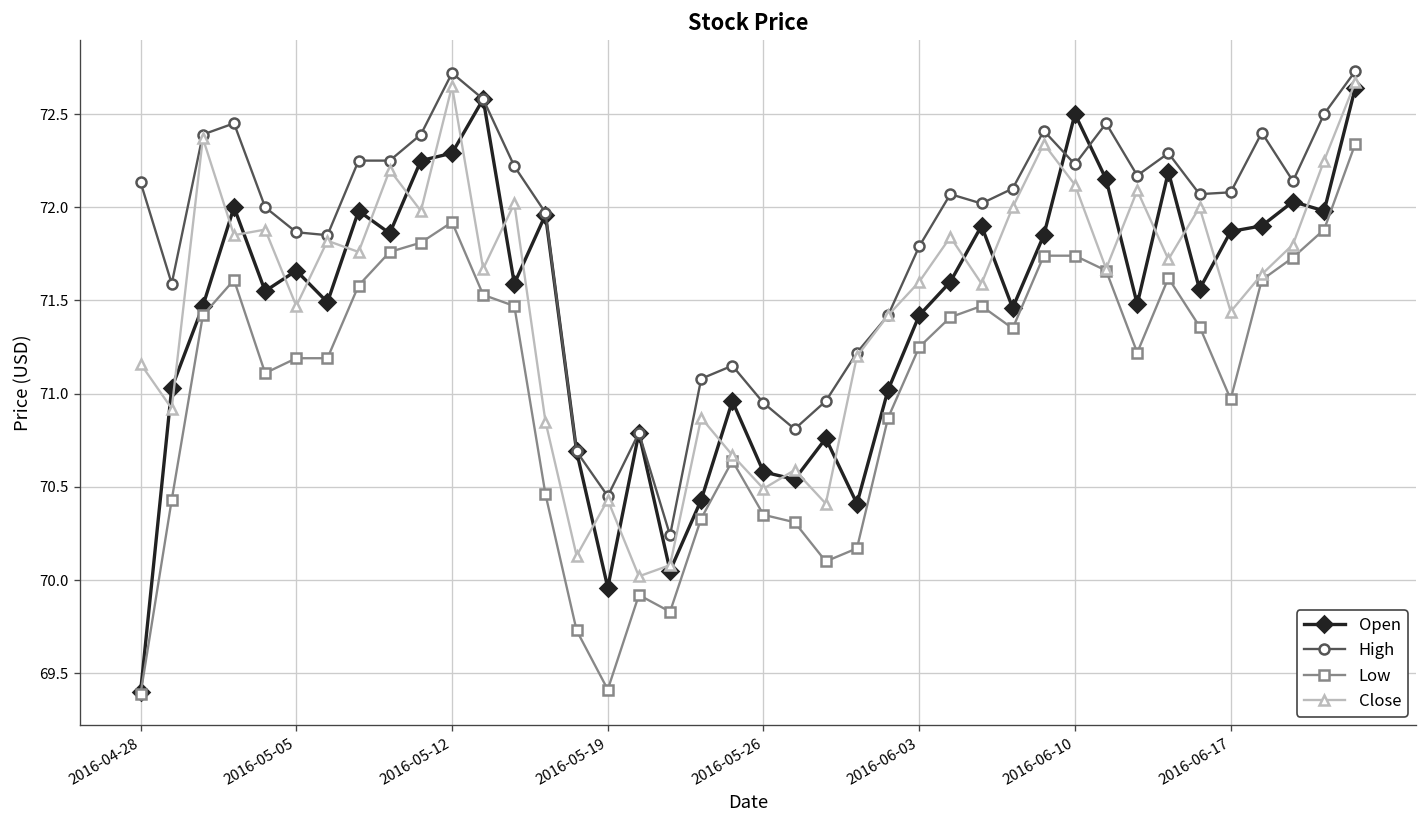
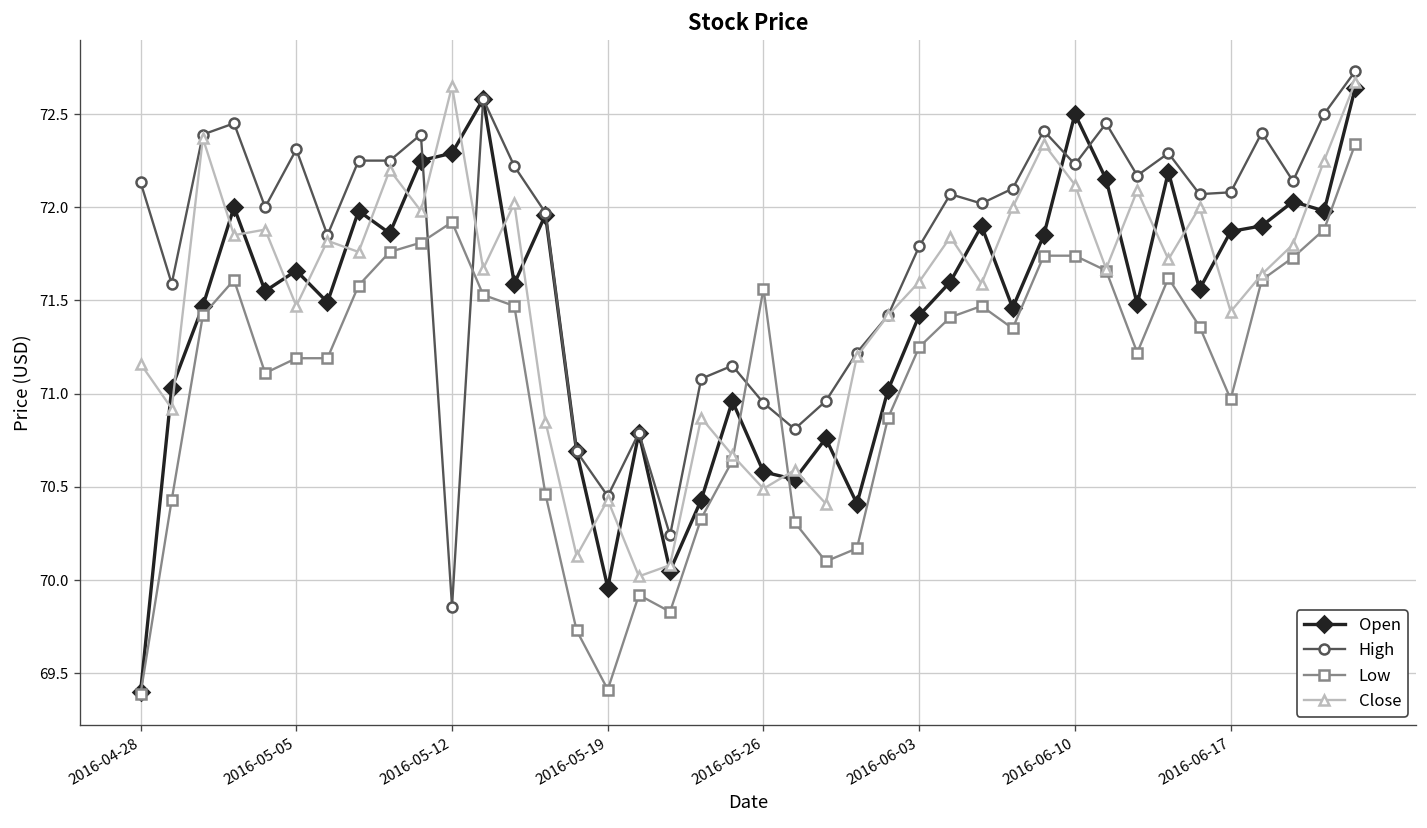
  {
    "Open": {
      "2016-05-05": 71.66,
      "2016-05-12": 72.29,
      "2016-05-19": 69.96,
      "2016-05-26": 70.58,
      "2016-06-03": 71.42,
      "2016-06-10": 72.50,
      "2016-06-17": 71.87
    },
    "High": {
      "2016-04-28": 72.13,
-     "2016-05-05": 71.87,
-     "2016-05-12": 72.72,
+     "2016-05-05": 72.31,
+     "2016-05-12": 69.86,
      "2016-05-19": 70.45,
      "2016-05-26": 70.95,
      "2016-06-03": 71.79,
      "2016-06-10": 72.23,
      "2016-06-17": 72.08
    },
    "Low": {
      "2016-05-05": 71.19,
      "2016-05-12": 71.92,
      "2016-05-19": 69.41,
-     "2016-05-26": 70.35,
+     "2016-05-26": 71.56,
      "2016-06-03": 71.25,
      "2016-06-10": 71.74,
      "2016-06-17": 70.97
    },
    "Close": {
      "2016-04-28": 71.16,
      "2016-05-05": 71.47,
      "2016-05-12": 72.65,
      "2016-05-19": 70.43,
      "2016-05-26": 70.49,
      "2016-06-03": 71.60,
      "2016-06-10": 72.12,
      "2016-06-17": 71.44
    }
  }
